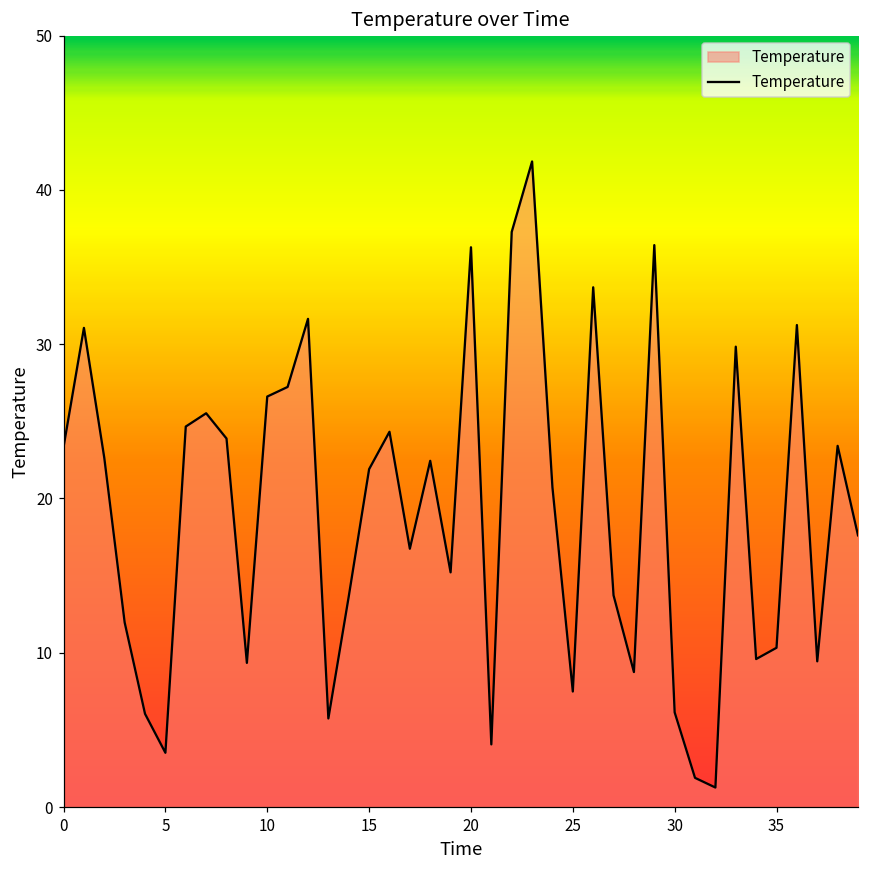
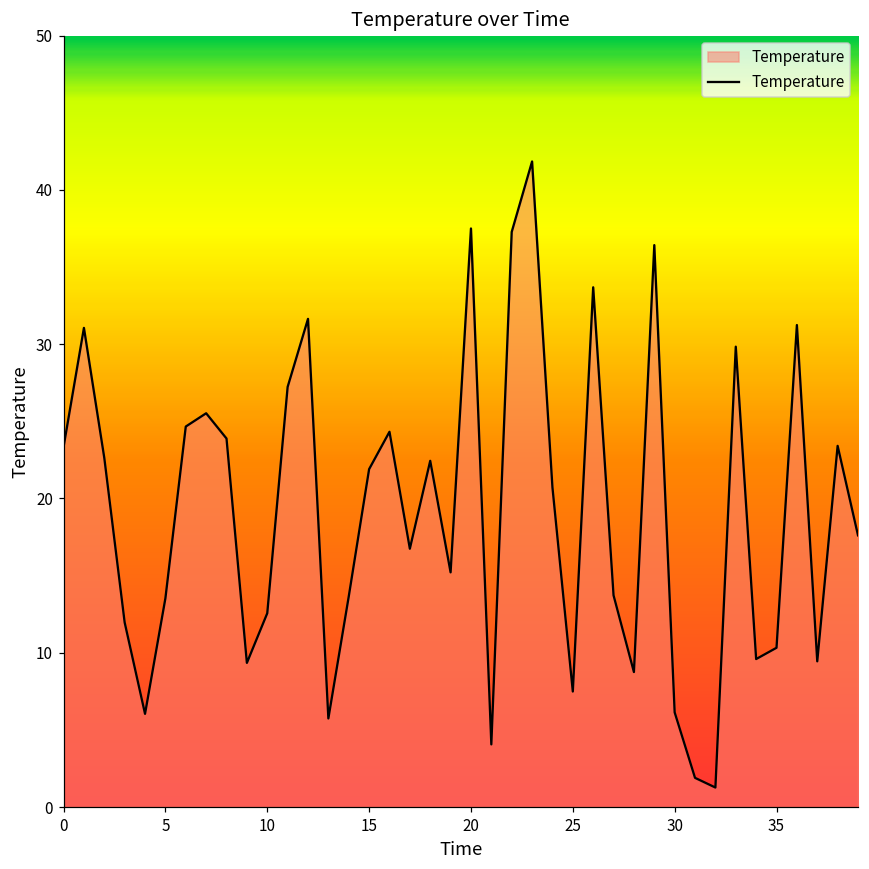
  {
    "0": 23.3,
-   "5": 3.5,
-   "10": 26.6,
+   "5": 13.5,
+   "10": 12.6,
    "15": 21.9,
-   "20": 36.3,
+   "20": 37.5,
    "25": 7.5,
    "30": 6.1,
    "35": 10.3
  }
